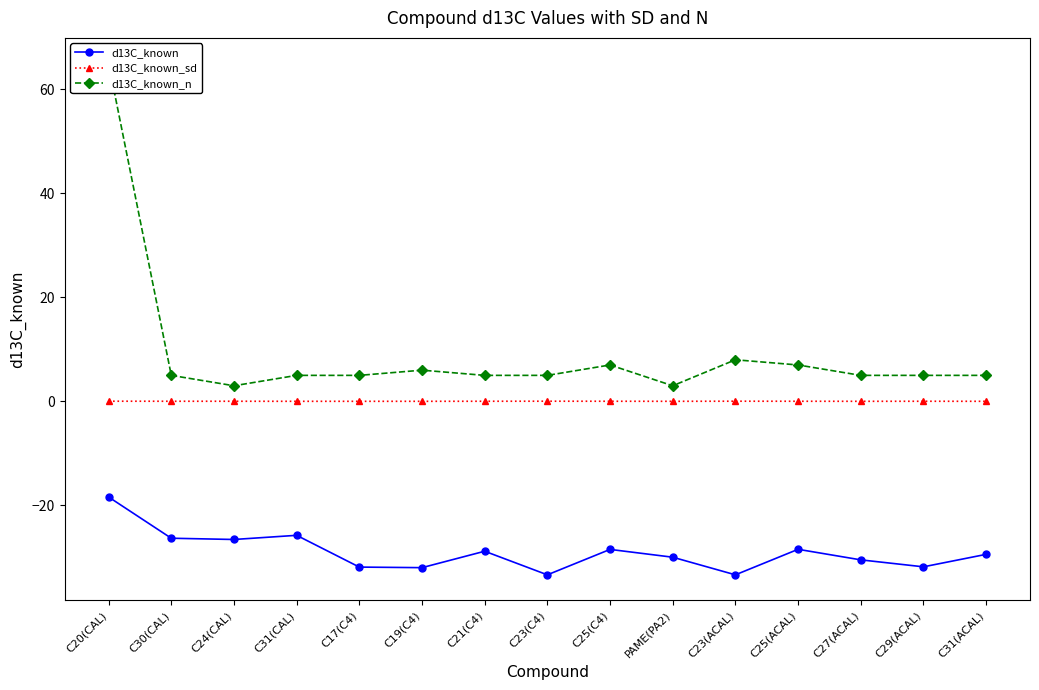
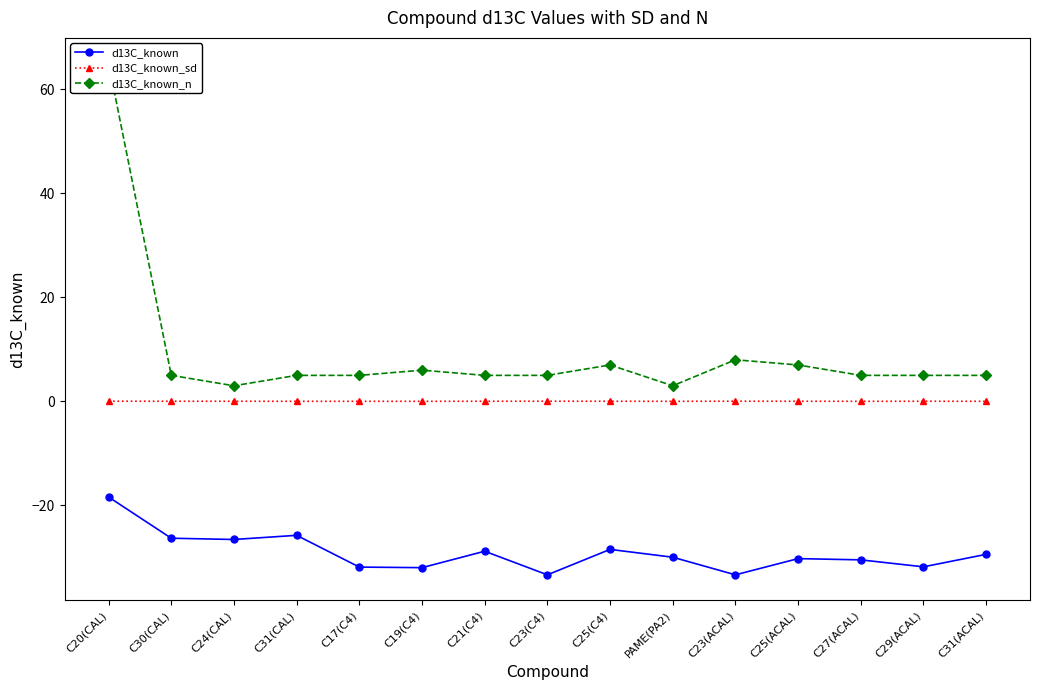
  {
    "d13C_known": {
      "C20(CAL)": -18,
      "C30(CAL)": -26,
      "C24(CAL)": -27,
      "C31(CAL)": -26,
      "C17(C4)": -32,
      "C19(C4)": -32,
      "C21(C4)": -29,
      "C23(C4)": -33,
      "C25(C4)": -28,
      "PAME(PA2)": -30,
      "C23(ACAL)": -33,
-     "C25(ACAL)": -28,
+     "C25(ACAL)": -30,
      "C27(ACAL)": -30,
      "C29(ACAL)": -32,
      "C31(ACAL)": -29
    },
    "d13C_known_sd": {
      "C20(CAL)": 0,
      "C30(CAL)": 0,
      "C24(CAL)": 0,
      "C31(CAL)": 0,
      "C17(C4)": 0,
      "C19(C4)": 0,
      "C21(C4)": 0,
      "C23(C4)": 0,
      "C25(C4)": 0,
      "PAME(PA2)": 0,
      "C23(ACAL)": 0,
      "C25(ACAL)": 0,
      "C27(ACAL)": 0,
      "C29(ACAL)": 0,
      "C31(ACAL)": 0
    },
    "d13C_known_n": {
      "C30(CAL)": 5,
      "C24(CAL)": 3,
      "C31(CAL)": 5,
      "C17(C4)": 5,
      "C19(C4)": 6,
      "C21(C4)": 5,
      "C23(C4)": 5,
      "C25(C4)": 7,
      "PAME(PA2)": 3,
      "C23(ACAL)": 8,
      "C25(ACAL)": 7,
      "C27(ACAL)": 5,
      "C29(ACAL)": 5,
      "C31(ACAL)": 5
    }
  }
